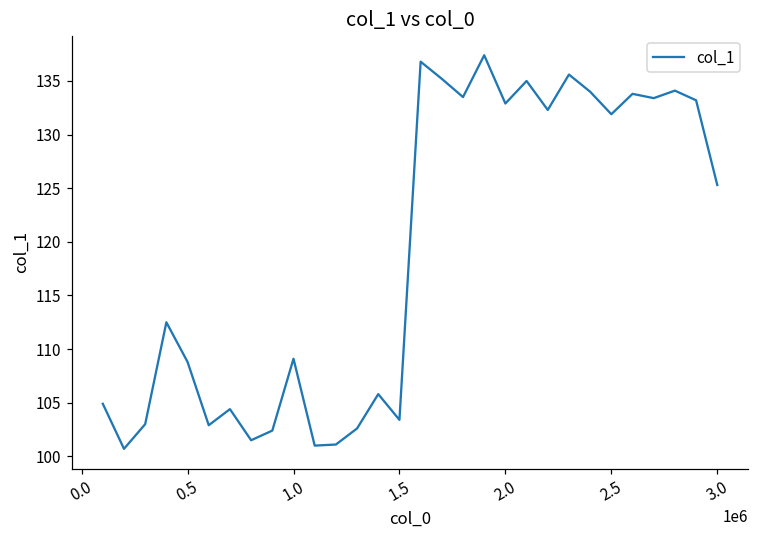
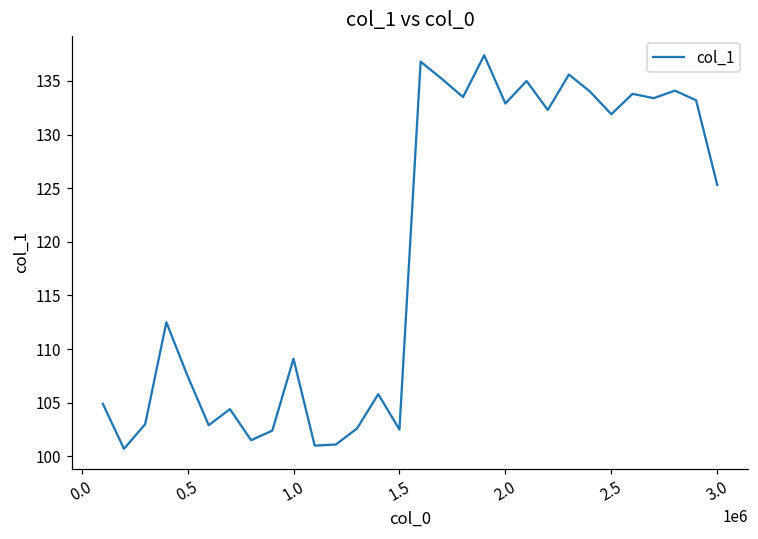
  {
-   "0.5": 109,
+   "0.5": 108,
    "1.0": 109,
-   "1.5": 103.4,
+   "1.5": 102.5,
    "2.0": 133,
    "2.5": 132,
    "3.0": 125
  }
